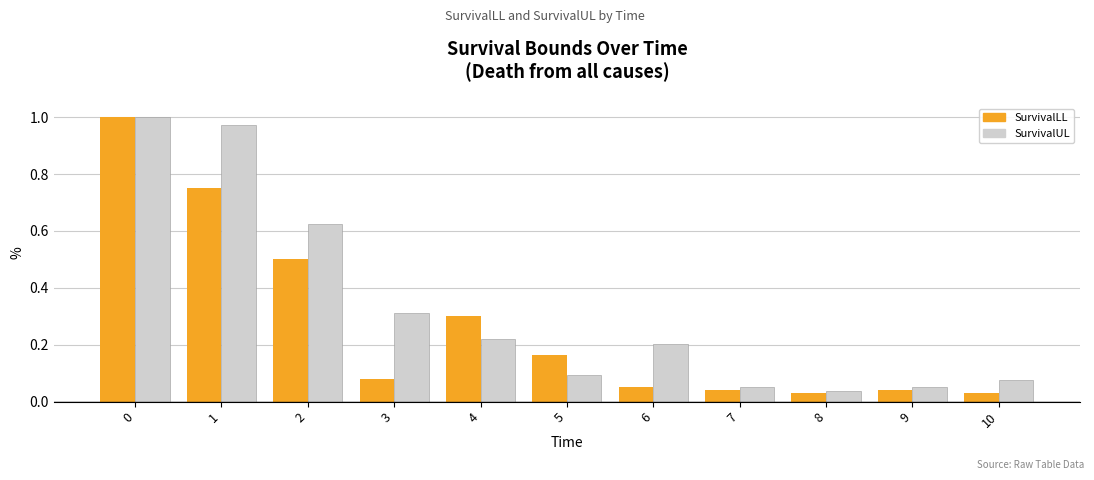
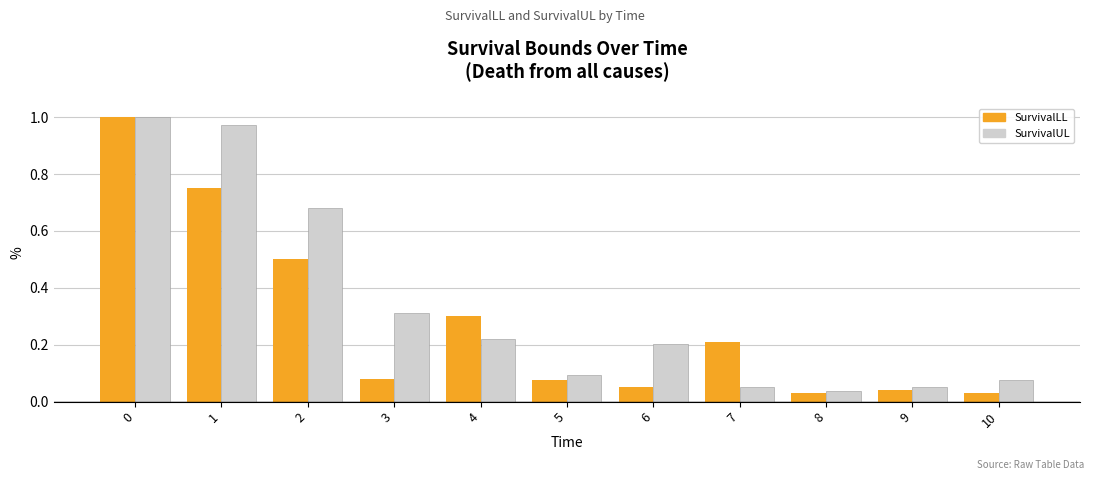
  {
    "SurvivalLL": {
      "0": 1.00,
      "1": 0.75,
      "2": 0.50,
      "3": 0.08,
      "4": 0.30,
-     "5": 0.17,
+     "5": 0.08,
      "6": 0.05,
-     "7": 0.04,
+     "7": 0.21,
      "8": 0.03,
      "9": 0.04,
      "10": 0.03
    },
    "SurvivalUL": {
      "0": 1.00,
      "1": 0.97,
-     "2": 0.63,
+     "2": 0.68,
      "3": 0.31,
      "4": 0.22,
      "5": 0.09,
      "6": 0.20,
      "7": 0.05,
      "8": 0.04,
      "9": 0.05,
      "10": 0.08
    }
  }
